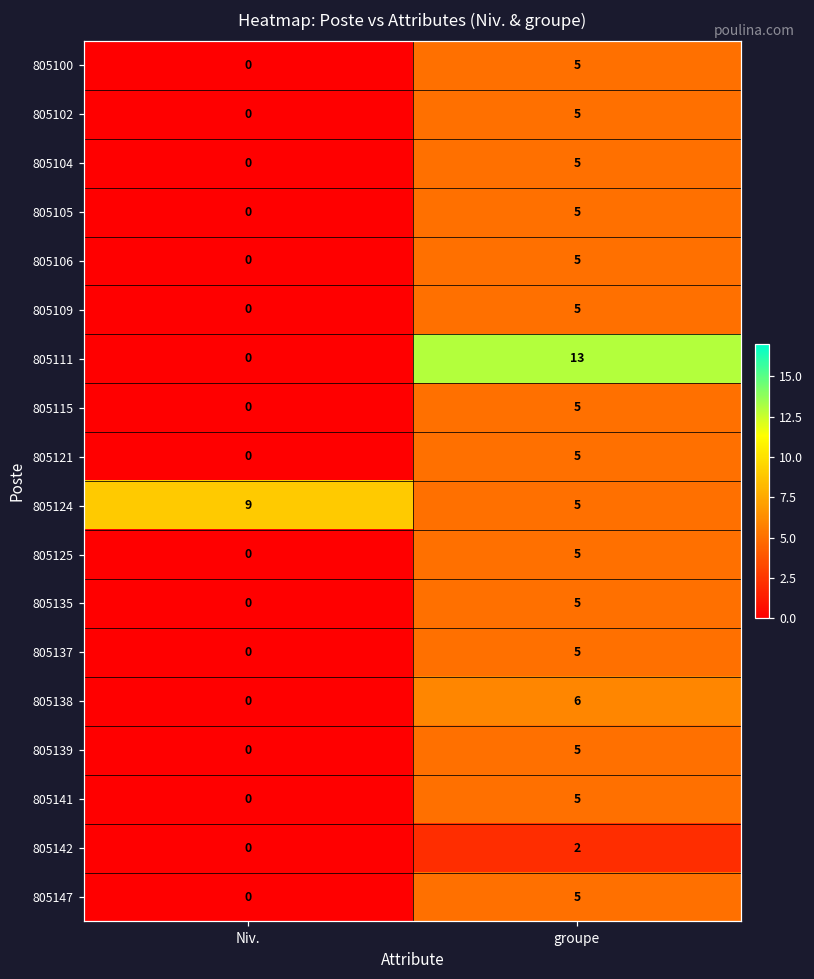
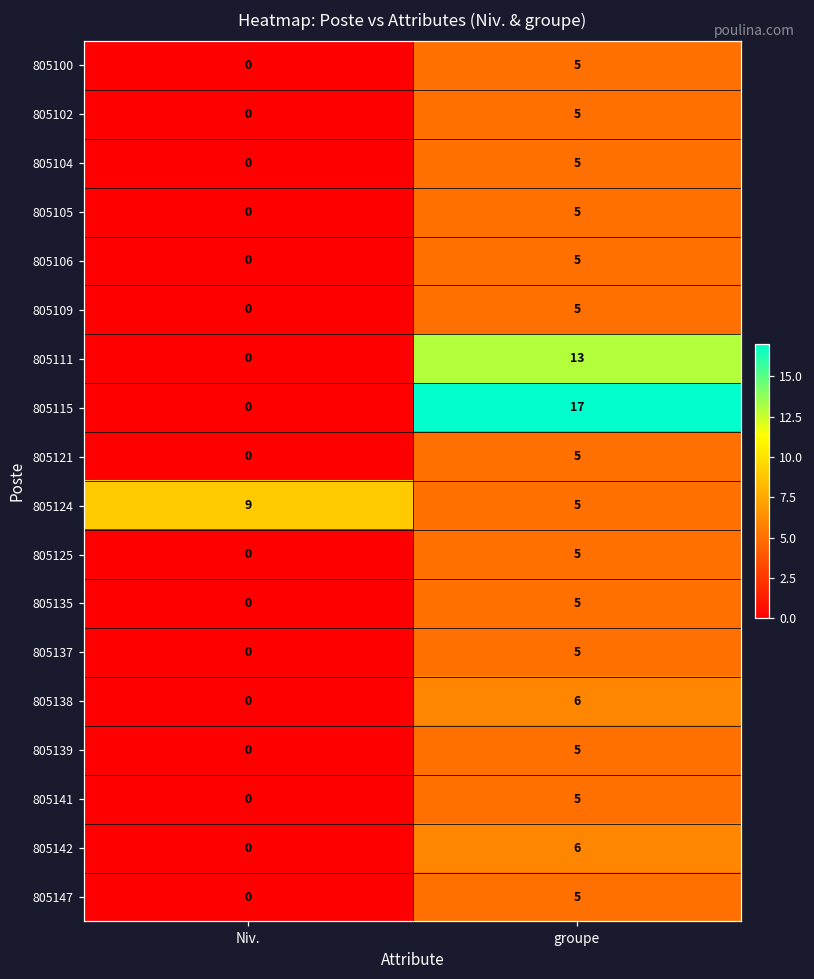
  {
    "805100": {
      "Niv.": 0,
      "groupe": 5
    },
    "805102": {
      "Niv.": 0,
      "groupe": 5
    },
    "805104": {
      "Niv.": 0,
      "groupe": 5
    },
    "805105": {
      "Niv.": 0,
      "groupe": 5
    },
    "805106": {
      "Niv.": 0,
      "groupe": 5
    },
    "805109": {
      "Niv.": 0,
      "groupe": 5
    },
    "805111": {
      "Niv.": 0,
      "groupe": 13
    },
    "805115": {
      "Niv.": 0,
-     "groupe": 5
+     "groupe": 17
    },
    "805121": {
      "Niv.": 0,
      "groupe": 5
    },
    "805124": {
      "Niv.": 9,
      "groupe": 5
    },
    "805125": {
      "Niv.": 0,
      "groupe": 5
    },
    "805135": {
      "Niv.": 0,
      "groupe": 5
    },
    "805137": {
      "Niv.": 0,
      "groupe": 5
    },
    "805138": {
      "Niv.": 0,
      "groupe": 6
    },
    "805139": {
      "Niv.": 0,
      "groupe": 5
    },
    "805141": {
      "Niv.": 0,
      "groupe": 5
    },
    "805142": {
      "Niv.": 0,
-     "groupe": 2
+     "groupe": 6
    },
    "805147": {
      "Niv.": 0,
      "groupe": 5
    }
  }
